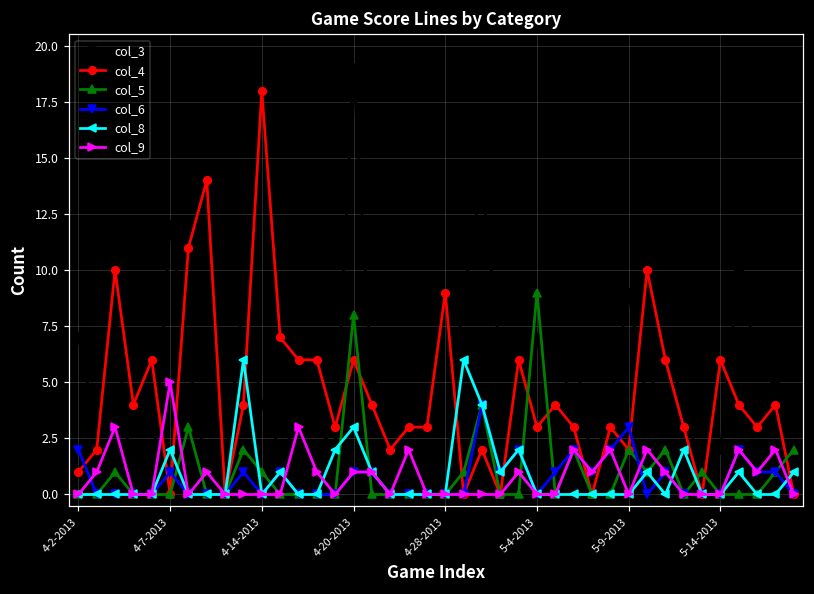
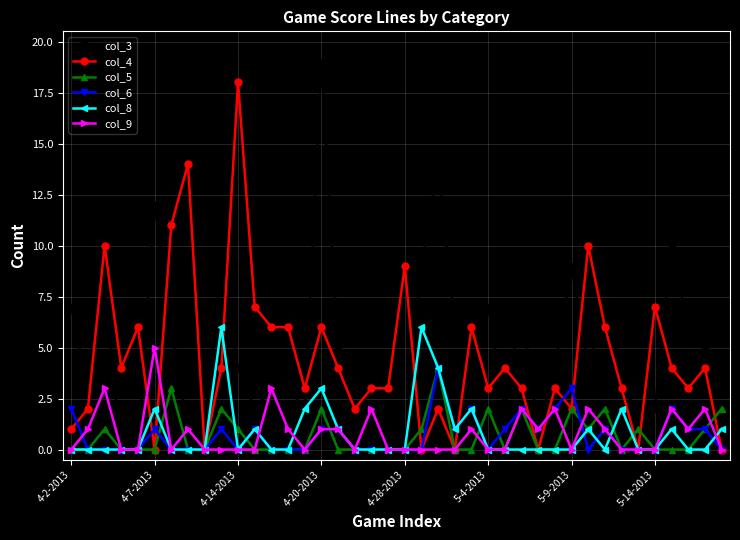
  {
    "col_3": {
      "4-2-2013": 7,
      "4-7-2013": 12,
      "4-14-2013": 4,
      "4-20-2013": 19,
      "5-4-2013": 7,
      "5-9-2013": 9,
      "5-14-2013": 2
    },
    "col_4": {
      "4-2-2013": 1,
      "4-14-2013": 18,
      "4-20-2013": 6,
      "4-28-2013": 9,
      "5-4-2013": 3,
-     "5-14-2013": 6
+     "5-14-2013": 7
    },
    "col_5": {
      "4-14-2013": 1,
-     "4-20-2013": 8,
-     "5-4-2013": 9
+     "4-20-2013": 2,
+     "5-4-2013": 2
    },
    "col_6": {
      "4-2-2013": 2,
      "4-7-2013": 1,
      "5-9-2013": 3
    },
    "col_8": {
      "4-7-2013": 2,
      "4-20-2013": 3
    },
    "col_9": {
      "4-7-2013": 5
    }
  }
